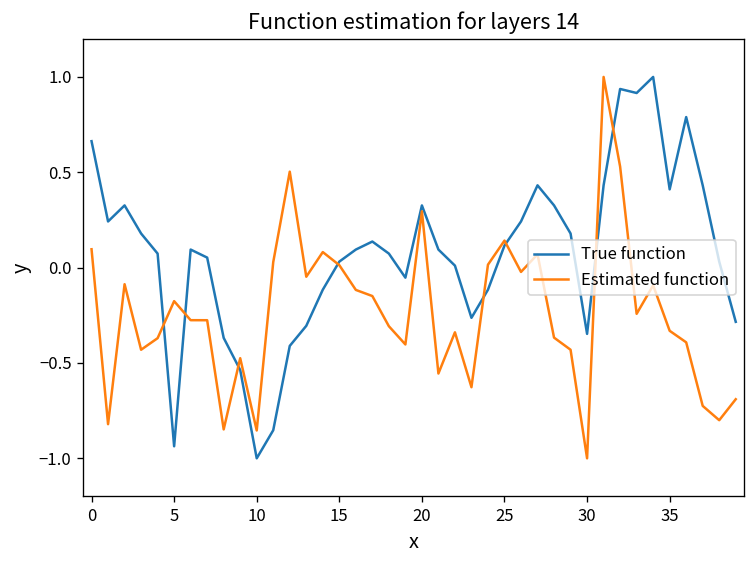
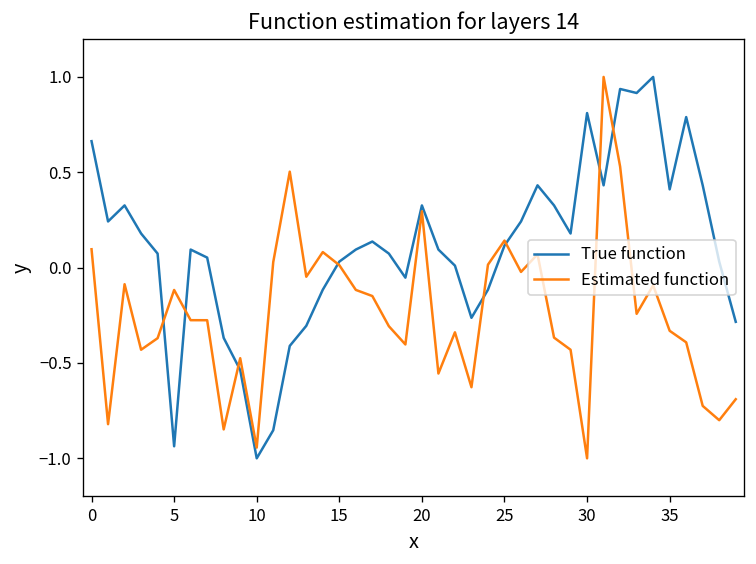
  {
    "True function": {
      "0": 0.66,
      "5": -0.94,
      "10": -1.00,
      "15": 0.03,
      "20": 0.33,
      "25": 0.12,
-     "30": -0.35,
+     "30": 0.81,
      "35": 0.41
    },
    "Estimated function": {
      "0": 0.10,
-     "5": -0.18,
-     "10": -0.85,
+     "5": -0.12,
+     "10": -0.94,
      "15": 0.01,
      "20": 0.30,
      "25": 0.14,
      "30": -1.00,
      "35": -0.33
    }
  }
